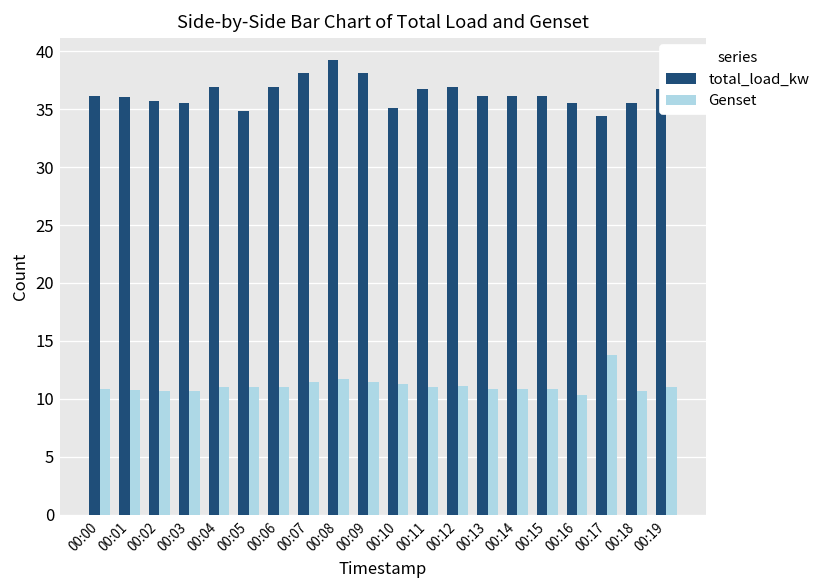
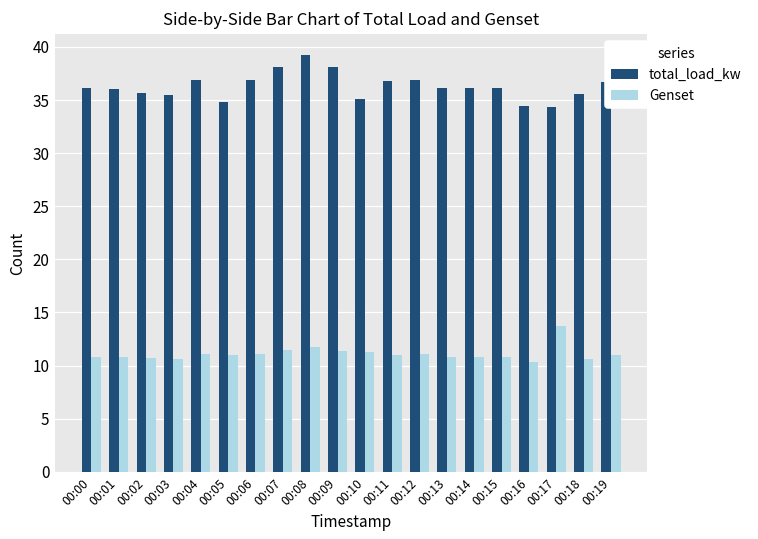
  {
    "total_load_kw": {
      "00:00": 36,
      "00:01": 36,
      "00:02": 36,
      "00:03": 35,
      "00:04": 37,
      "00:05": 35,
      "00:06": 37,
      "00:07": 38,
      "00:08": 39,
      "00:09": 38,
      "00:10": 35,
      "00:11": 37,
      "00:12": 37,
      "00:13": 36,
      "00:14": 36,
      "00:15": 36,
-     "00:16": 36,
+     "00:16": 34,
      "00:17": 34,
      "00:18": 36
    },
    "Genset": {
      "00:00": 11,
      "00:01": 11,
      "00:02": 11,
      "00:03": 11,
      "00:04": 11,
      "00:05": 11,
      "00:06": 11,
      "00:07": 11,
      "00:08": 12,
      "00:09": 11,
      "00:10": 11,
      "00:11": 11,
      "00:12": 11,
      "00:13": 11,
      "00:14": 11,
      "00:15": 11,
      "00:16": 10,
      "00:17": 14,
      "00:18": 11,
      "00:19": 11
    }
  }
